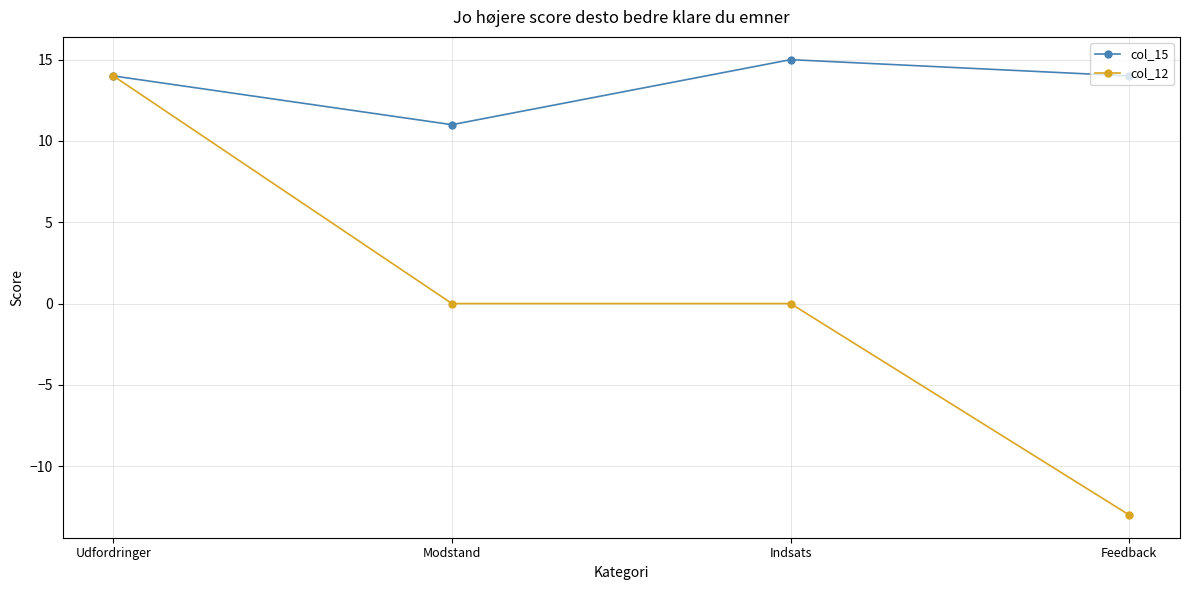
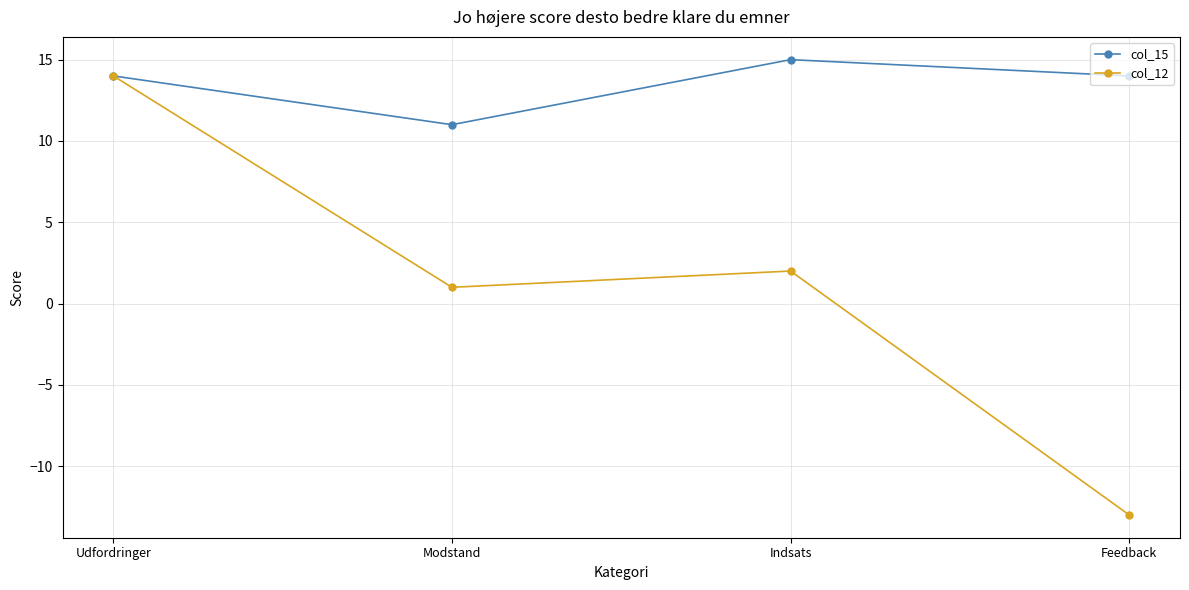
  {
    "col_15": {
      "Modstand": 11,
      "Indsats": 15
    },
    "col_12": {
-     "Modstand": 0,
-     "Indsats": 0,
+     "Modstand": 1,
+     "Indsats": 2,
      "Feedback": -13
    }
  }
